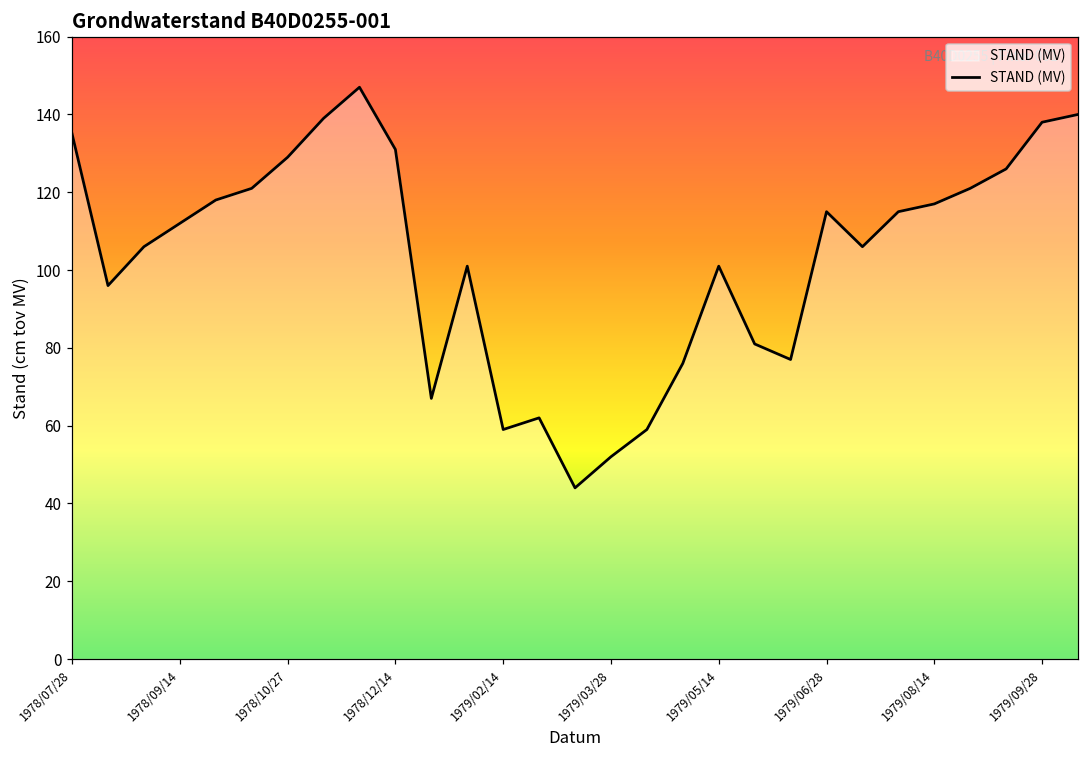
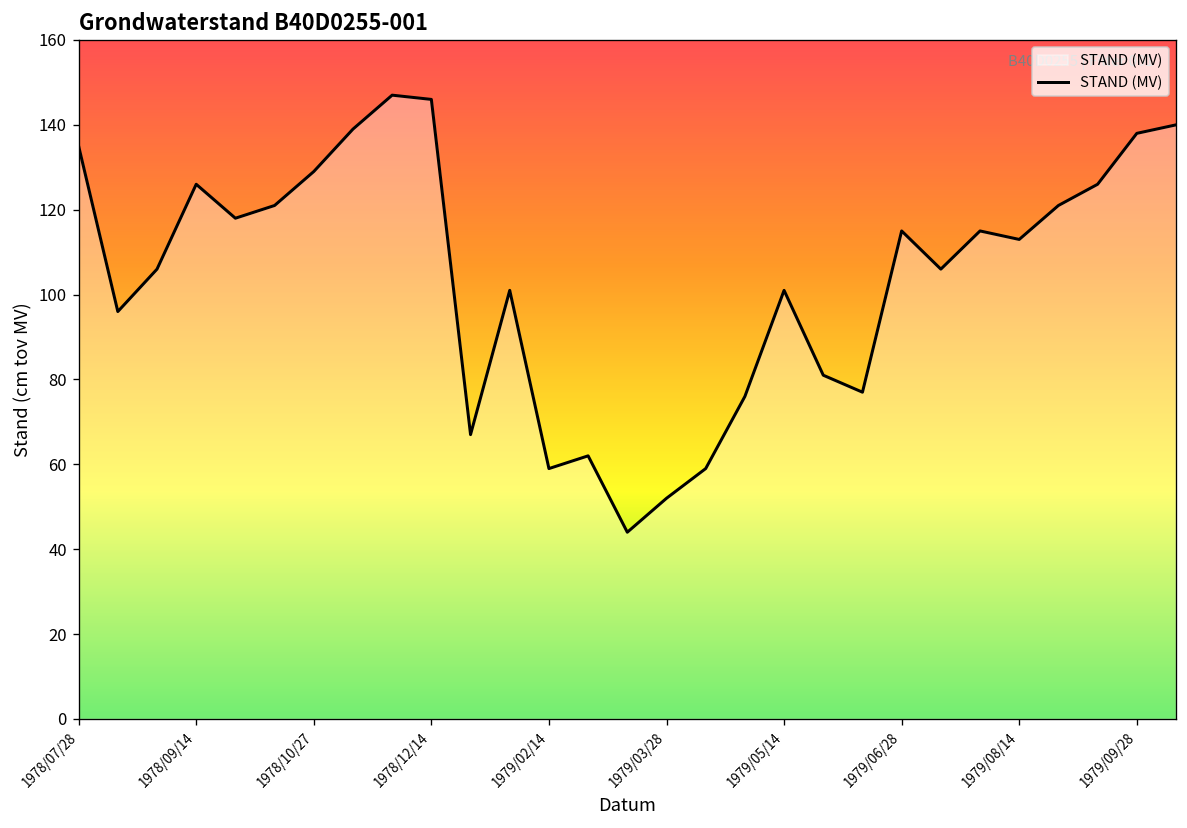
  {
    "1978/07/28": 135,
-   "1978/09/14": 112,
+   "1978/09/14": 126,
    "1978/10/27": 129,
-   "1978/12/14": 131,
+   "1978/12/14": 146,
    "1979/02/14": 59,
    "1979/03/28": 52,
    "1979/05/14": 101,
    "1979/06/28": 115,
-   "1979/08/14": 117,
+   "1979/08/14": 113,
    "1979/09/28": 138
  }
